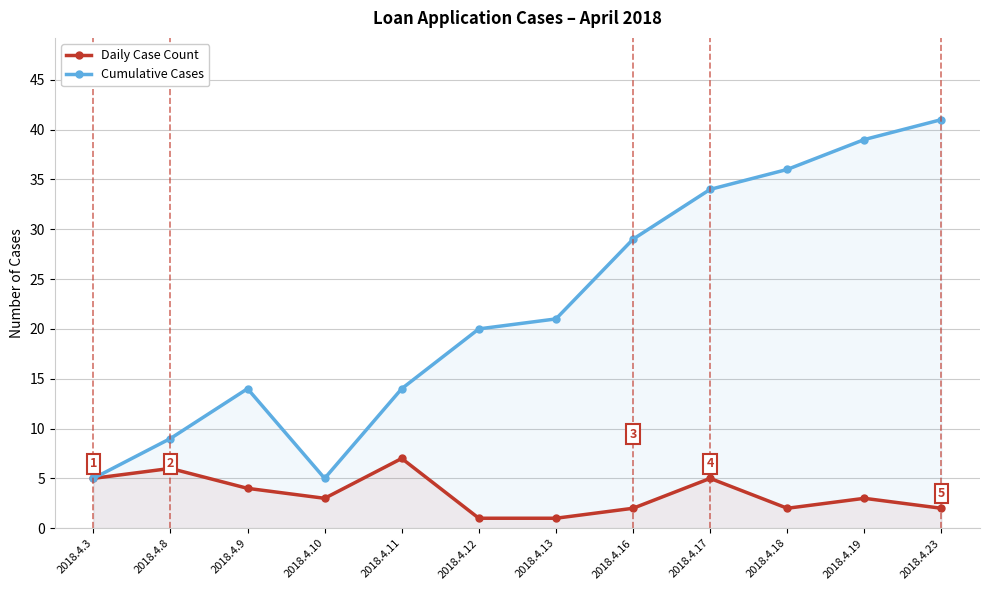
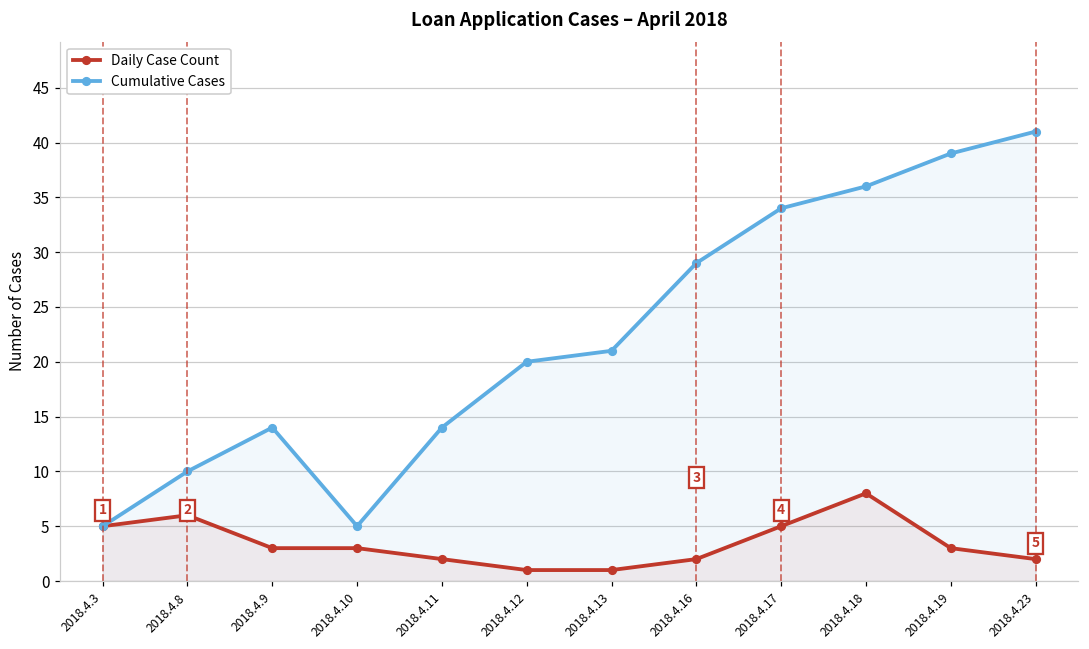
  {
    "Daily Case Count": {
-     "2018.4.9": 4,
+     "2018.4.9": 3,
      "2018.4.10": 3,
-     "2018.4.11": 7,
+     "2018.4.11": 2,
      "2018.4.12": 1,
      "2018.4.13": 1,
      "2018.4.16": 2,
-     "2018.4.18": 2,
+     "2018.4.18": 8,
      "2018.4.19": 3
    },
    "Cumulative Cases": {
-     "2018.4.8": 9,
+     "2018.4.8": 10,
      "2018.4.9": 14,
      "2018.4.10": 5,
      "2018.4.11": 14,
      "2018.4.12": 20,
      "2018.4.13": 21,
      "2018.4.16": 29,
      "2018.4.17": 34,
      "2018.4.18": 36,
      "2018.4.19": 39,
      "2018.4.23": 41
    }
  }
